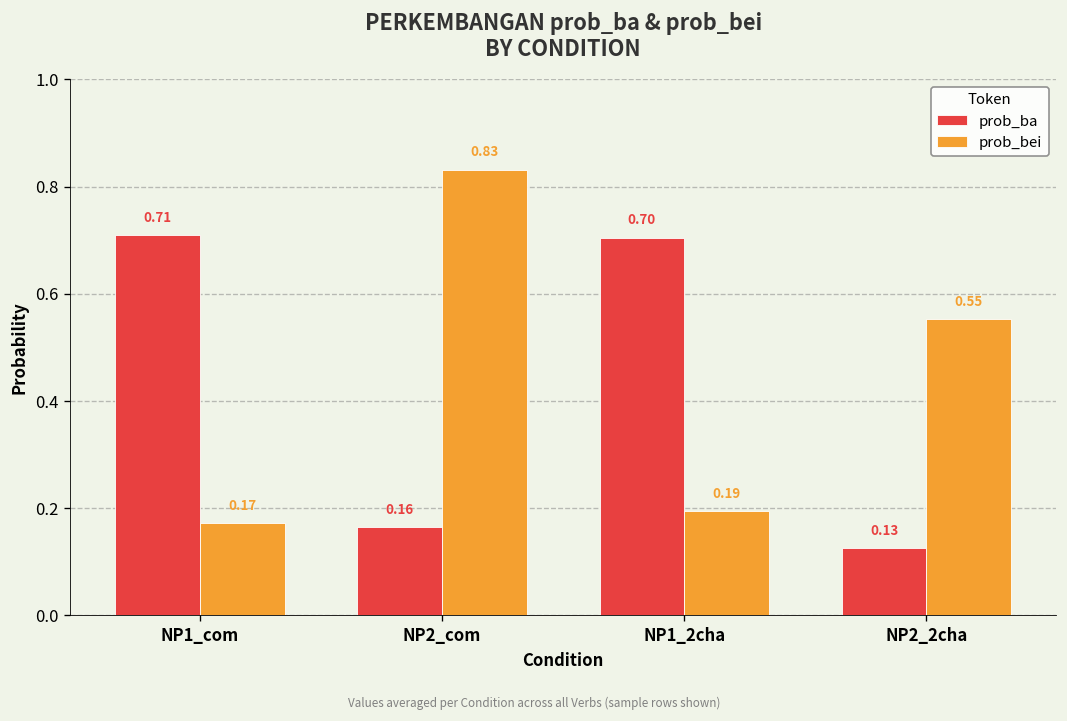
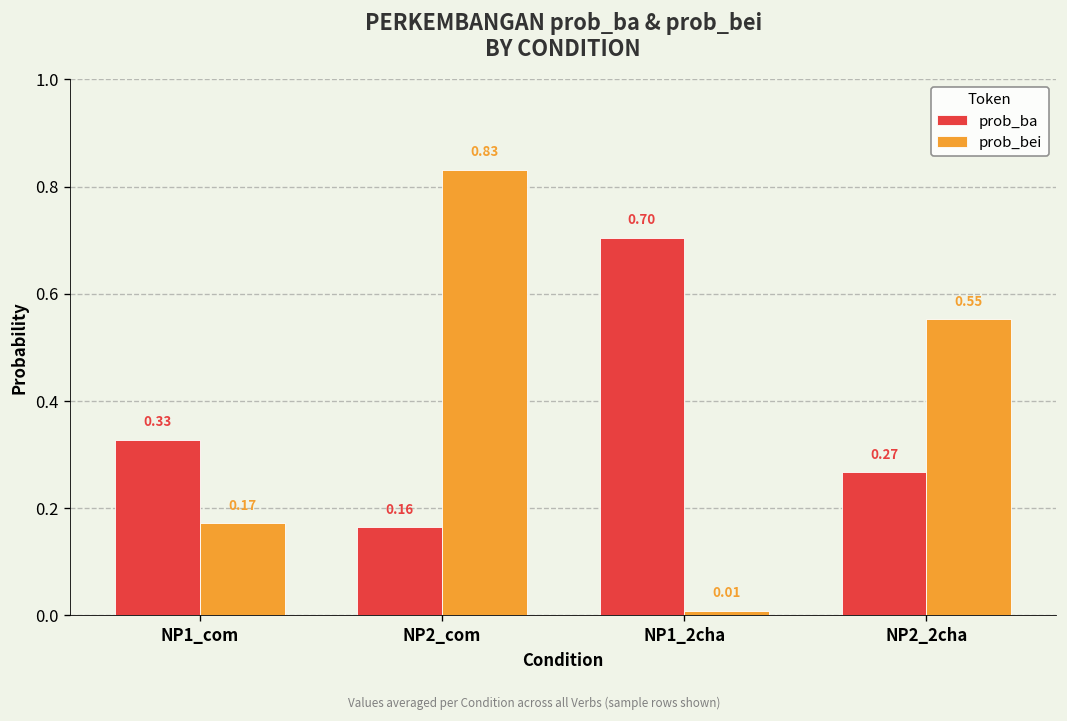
  {
    "prob_ba": {
-     "NP1_com": 0.71,
+     "NP1_com": 0.33,
      "NP2_com": 0.16,
      "NP1_2cha": 0.70,
-     "NP2_2cha": 0.13
+     "NP2_2cha": 0.27
    },
    "prob_bei": {
      "NP1_com": 0.17,
      "NP2_com": 0.83,
-     "NP1_2cha": 0.19,
+     "NP1_2cha": 0.01,
      "NP2_2cha": 0.55
    }
  }
